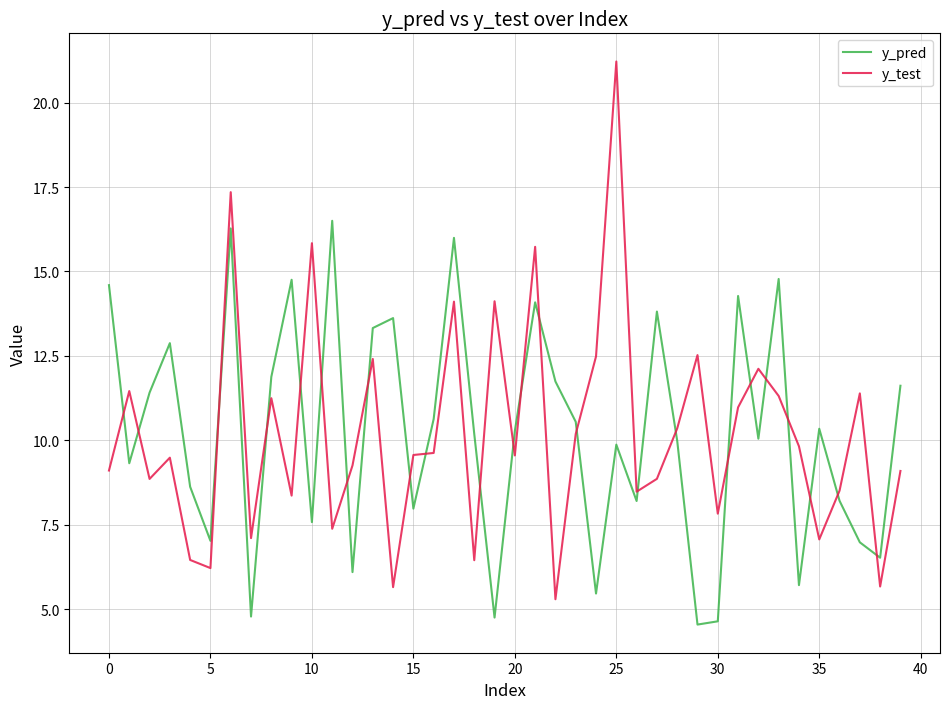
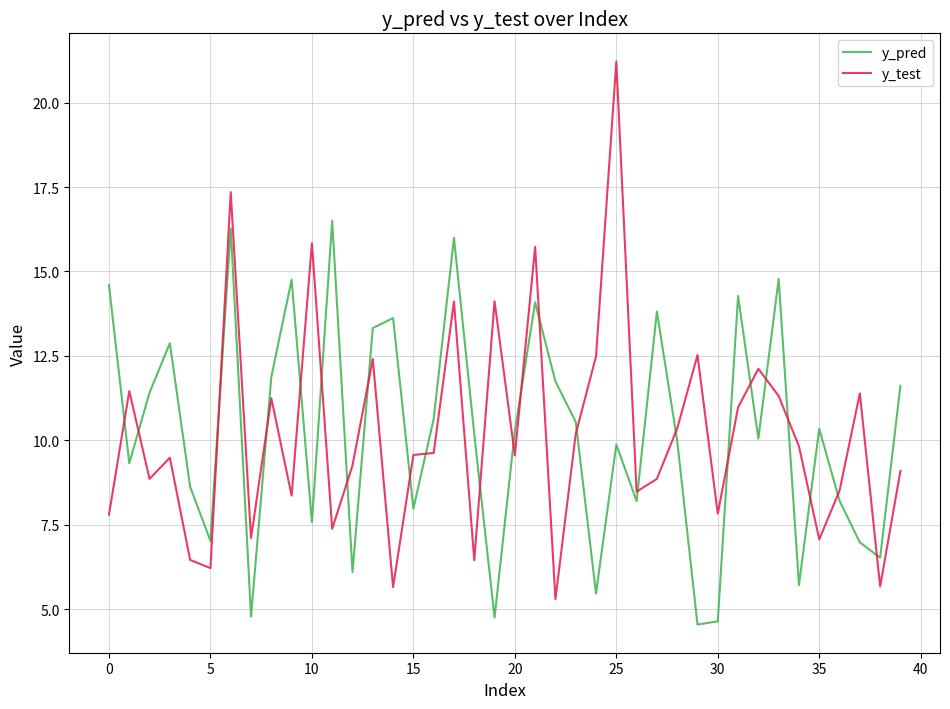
  {
    "y_pred": {
      "0": 14.6,
      "5": 7.0,
      "10": 7.6,
      "15": 8.0,
      "20": 10.3,
      "25": 9.9,
      "30": 4.6,
      "35": 10.3
    },
    "y_test": {
-     "0": 9.1,
+     "0": 7.8,
      "5": 6.2,
      "10": 15.8,
      "15": 9.6,
      "20": 9.6,
      "25": 21.2,
      "30": 7.8,
      "35": 7.1
    }
  }
